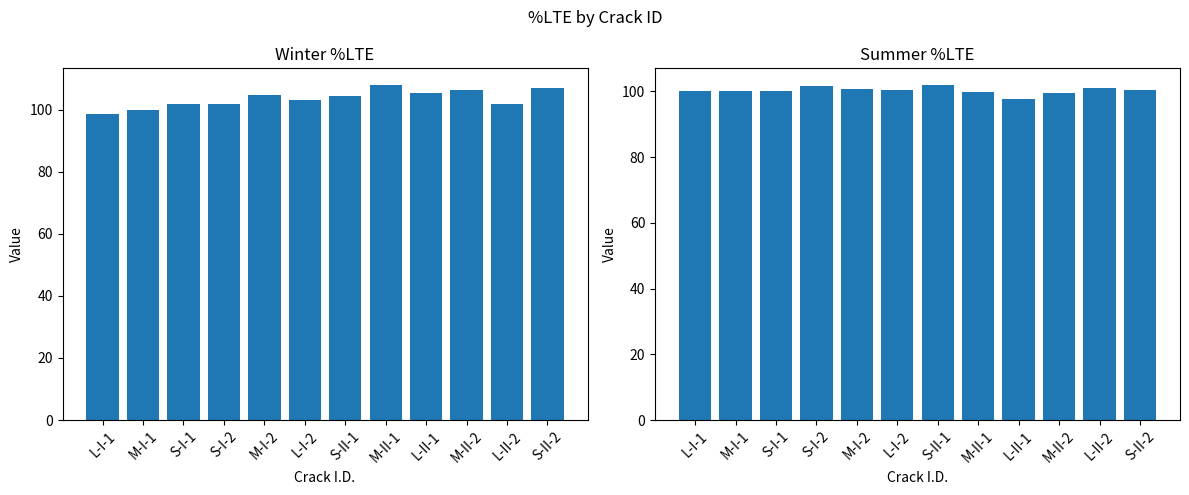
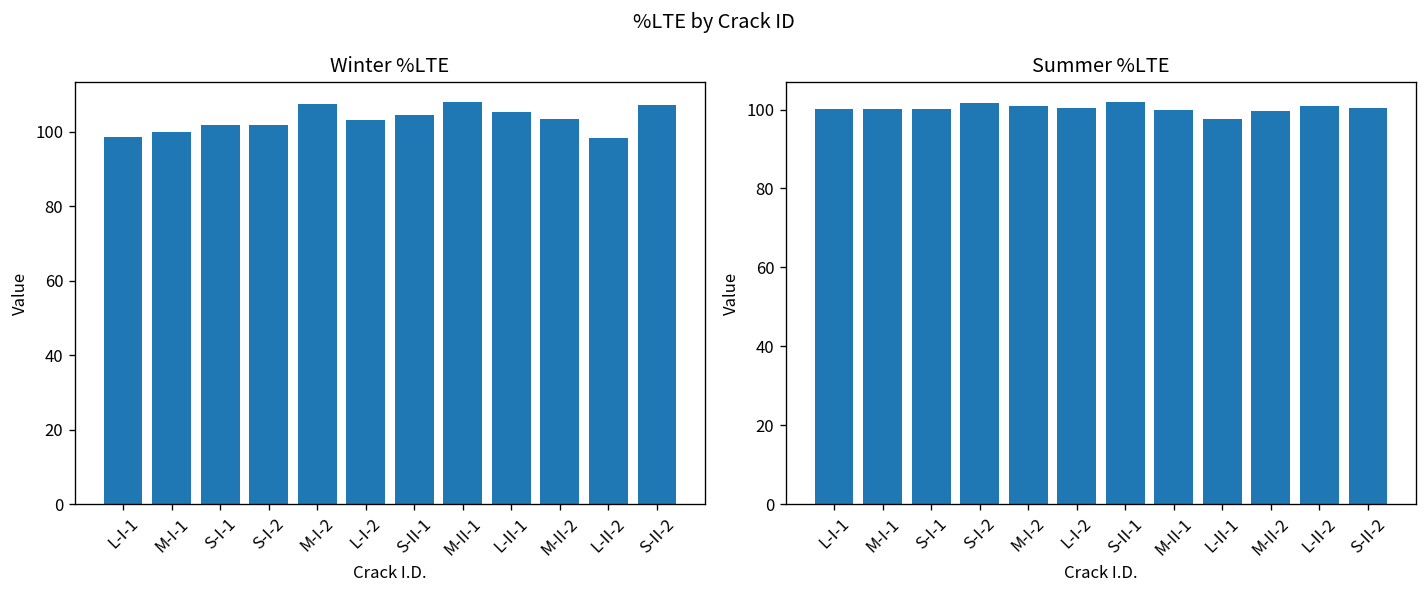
  {
    "Winter %LTE": {
      "L-I-1": 99,
      "M-I-1": 100,
      "S-I-1": 102,
      "S-I-2": 102,
-     "M-I-2": 105,
+     "M-I-2": 108,
      "L-I-2": 103,
      "S-II-1": 105,
      "M-II-1": 108,
      "L-II-1": 105,
-     "M-II-2": 106,
-     "L-II-2": 102,
+     "M-II-2": 103,
+     "L-II-2": 98,
      "S-II-2": 107
    },
    "Summer %LTE": {
      "L-I-1": 100,
      "M-I-1": 100,
      "S-I-1": 100,
      "S-I-2": 102,
      "M-I-2": 101,
      "L-I-2": 101,
      "S-II-1": 102,
      "M-II-1": 100,
      "L-II-1": 98,
      "M-II-2": 100,
      "L-II-2": 101,
      "S-II-2": 100
    }
  }
